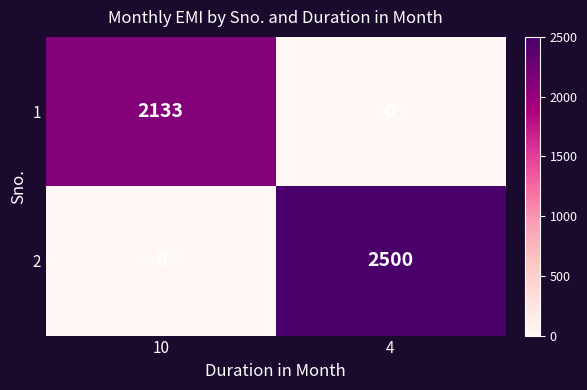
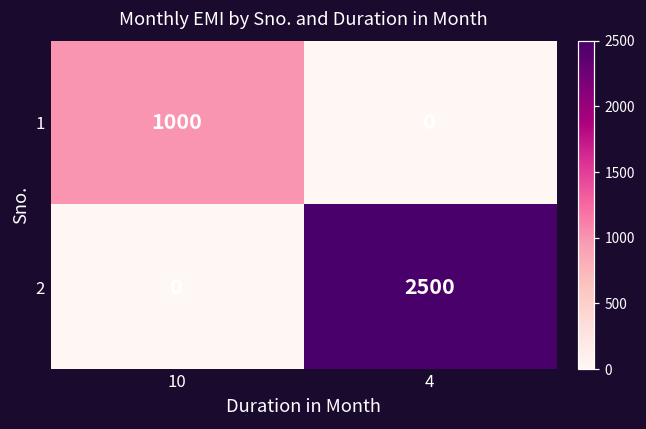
  {
    "1": {
-     "10": 2133
+     "10": 1000
    },
    "2": {
      "4": 2500
    }
  }
